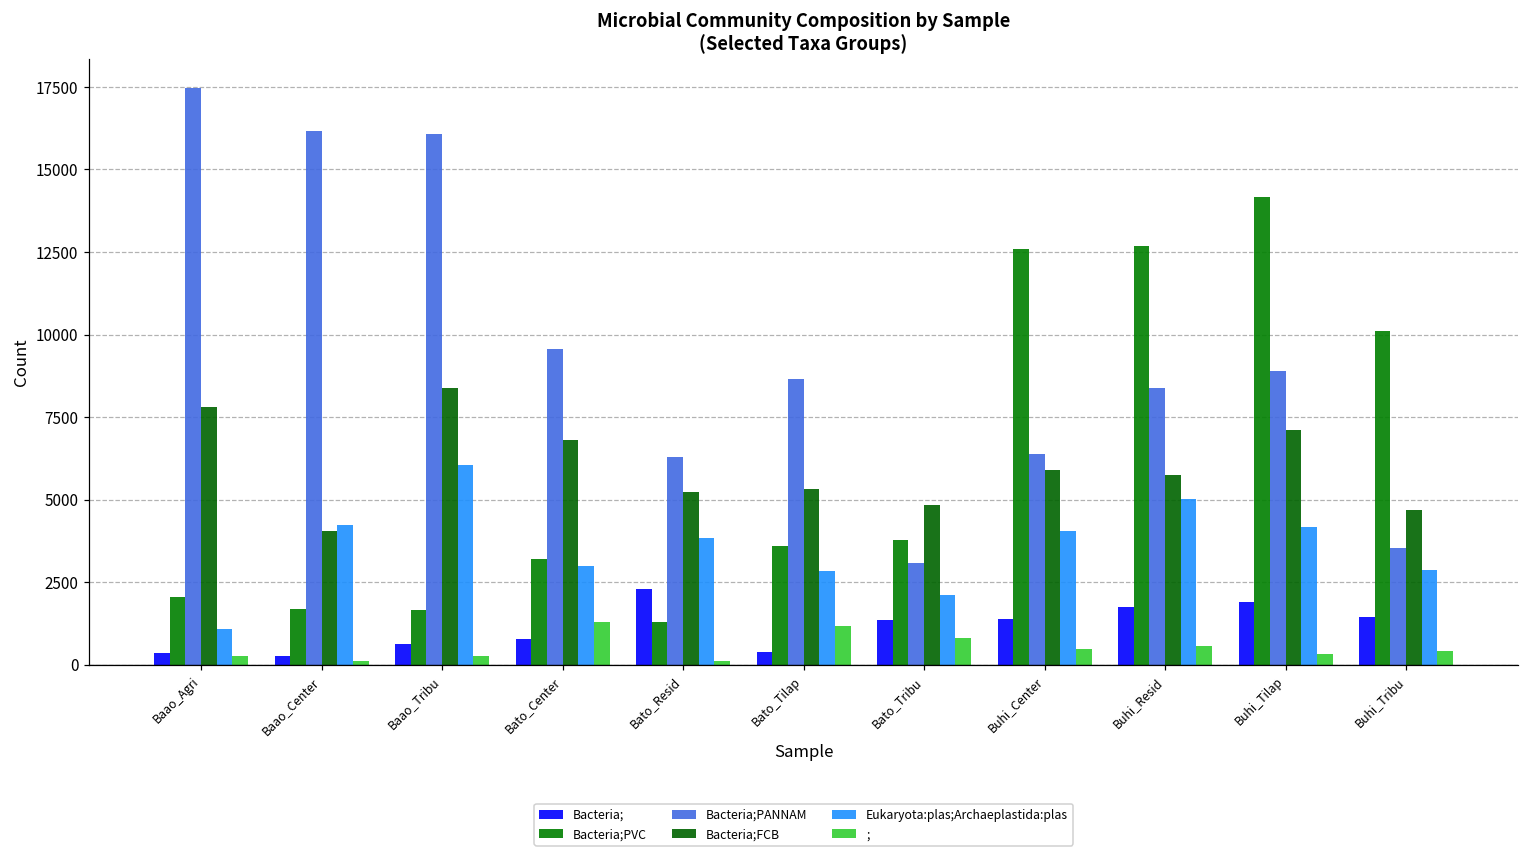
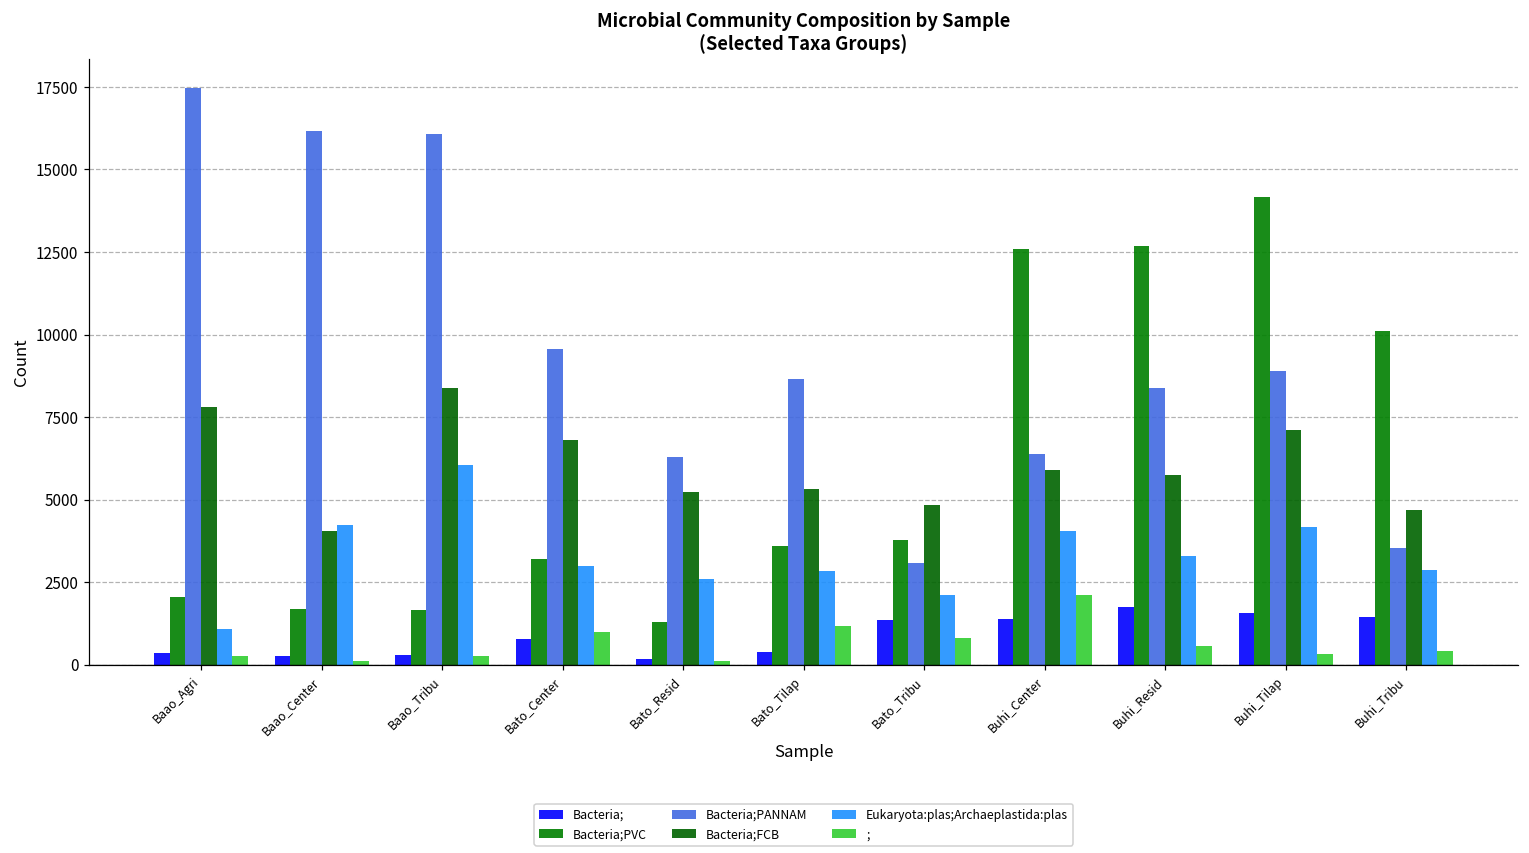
  {
    "Bacteria;": {
      "Baao_Agri": 400,
      "Baao_Center": 300,
-     "Baao_Tribu": 600,
+     "Baao_Tribu": 300,
      "Bato_Center": 800,
-     "Bato_Resid": 2300,
+     "Bato_Resid": 200,
      "Bato_Tilap": 400,
      "Bato_Tribu": 1400,
      "Buhi_Center": 1400,
      "Buhi_Resid": 1700,
-     "Buhi_Tilap": 1900,
+     "Buhi_Tilap": 1600,
      "Buhi_Tribu": 1400
    },
    "Bacteria;PANNAM": {
      "Baao_Agri": 17500,
      "Baao_Center": 16200,
      "Baao_Tribu": 16100,
      "Bato_Center": 9600,
      "Bato_Resid": 6300,
      "Bato_Tilap": 8700,
      "Bato_Tribu": 3100,
      "Buhi_Center": 6400,
      "Buhi_Resid": 8400,
      "Buhi_Tilap": 8900,
      "Buhi_Tribu": 3500
    },
    "Eukaryota:plas;Archaeplastida:plas": {
      "Baao_Agri": 1100,
      "Baao_Center": 4200,
      "Baao_Tribu": 6000,
      "Bato_Center": 3000,
-     "Bato_Resid": 3800,
+     "Bato_Resid": 2600,
      "Bato_Tilap": 2800,
      "Bato_Tribu": 2100,
      "Buhi_Center": 4100,
-     "Buhi_Resid": 5000,
+     "Buhi_Resid": 3300,
      "Buhi_Tilap": 4200,
      "Buhi_Tribu": 2900
    },
    ";": {
      "Baao_Agri": 300,
      "Baao_Center": 100,
      "Baao_Tribu": 300,
-     "Bato_Center": 1300,
+     "Bato_Center": 1000,
      "Bato_Resid": 100,
      "Bato_Tilap": 1200,
      "Bato_Tribu": 800,
-     "Buhi_Center": 500,
+     "Buhi_Center": 2100,
      "Buhi_Resid": 600,
      "Buhi_Tilap": 300,
      "Buhi_Tribu": 400
    }
  }
